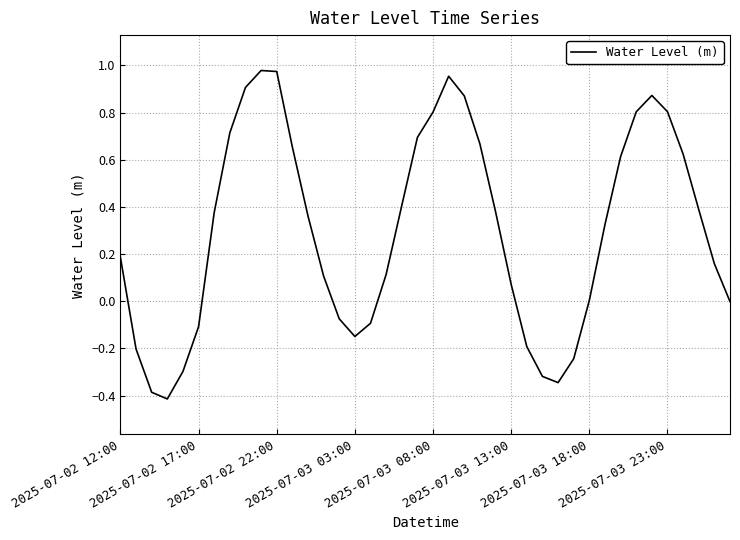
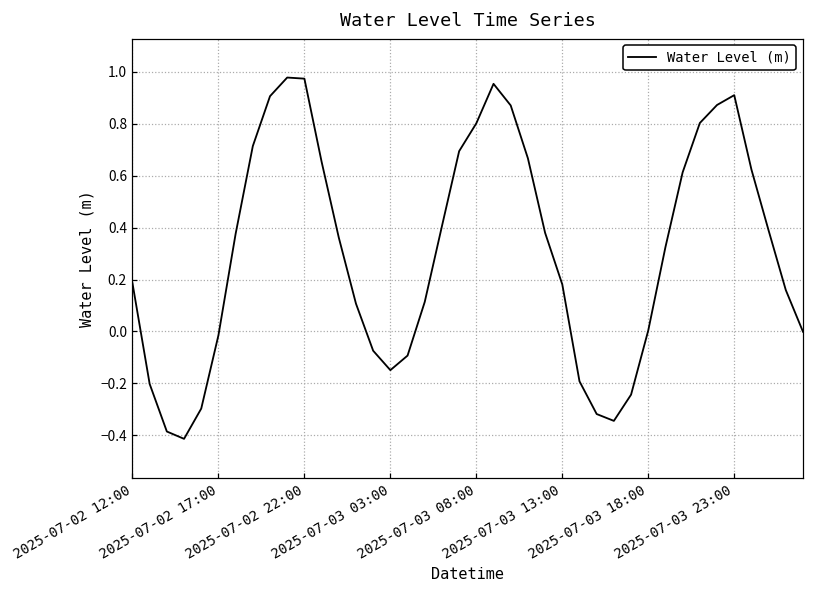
  {
    "2025-07-02 12:00": 0.19,
-   "2025-07-02 17:00": -0.11,
+   "2025-07-02 17:00": -0.01,
    "2025-07-02 22:00": 0.97,
    "2025-07-03 03:00": -0.15,
    "2025-07-03 08:00": 0.80,
-   "2025-07-03 13:00": 0.07,
+   "2025-07-03 13:00": 0.18,
    "2025-07-03 18:00": 0.00,
-   "2025-07-03 23:00": 0.80
+   "2025-07-03 23:00": 0.91
  }
